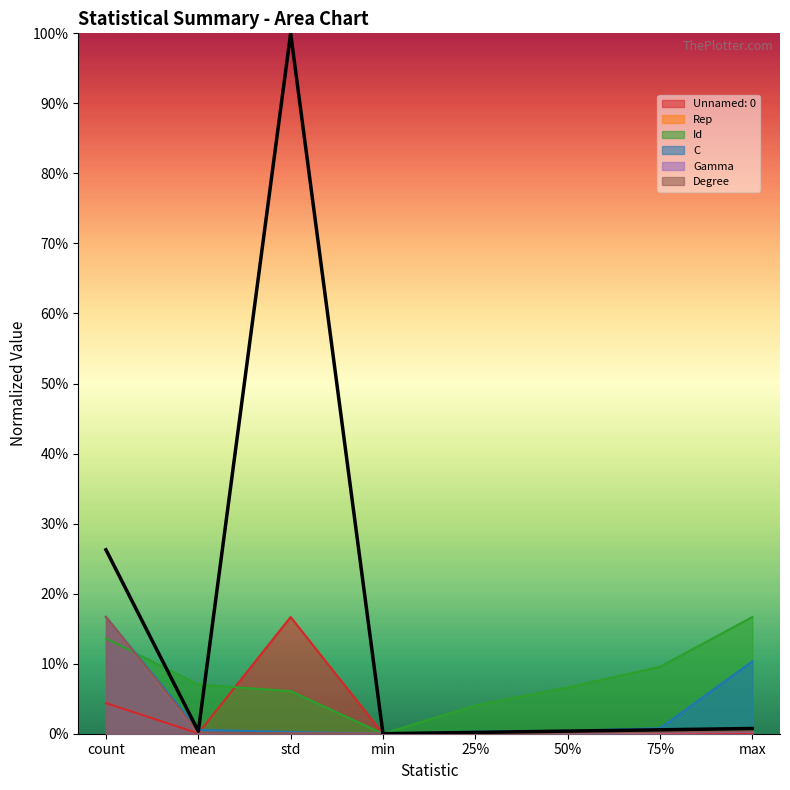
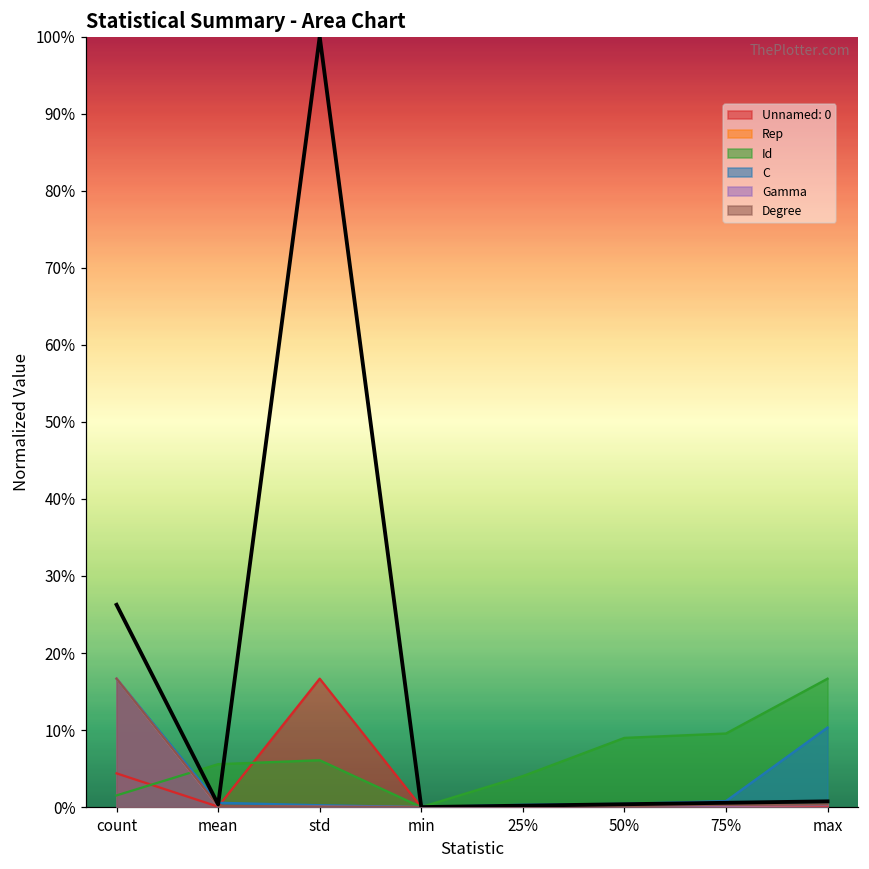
  {
    "Unnamed: 0": {
      "count": "4%",
      "std": "17%"
    },
    "Id": {
-     "count": "14%",
-     "mean": "7%",
+     "count": "2%",
+     "mean": "6%",
      "std": "6%",
      "25%": "4%",
-     "50%": "7%",
+     "50%": "9%",
      "75%": "10%",
      "max": "17%"
    },
    "C": {
      "max": "10%"
    }
  }
